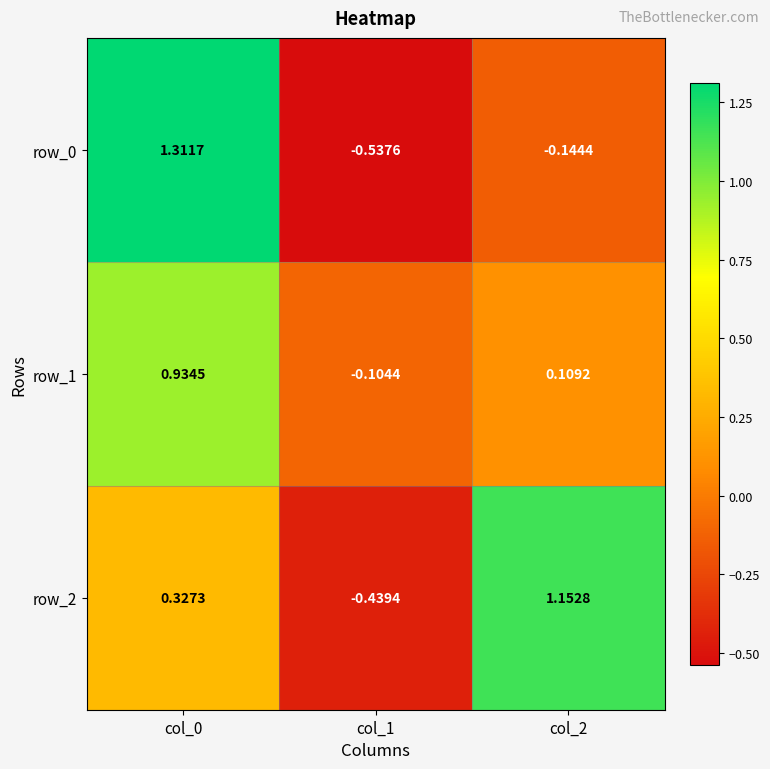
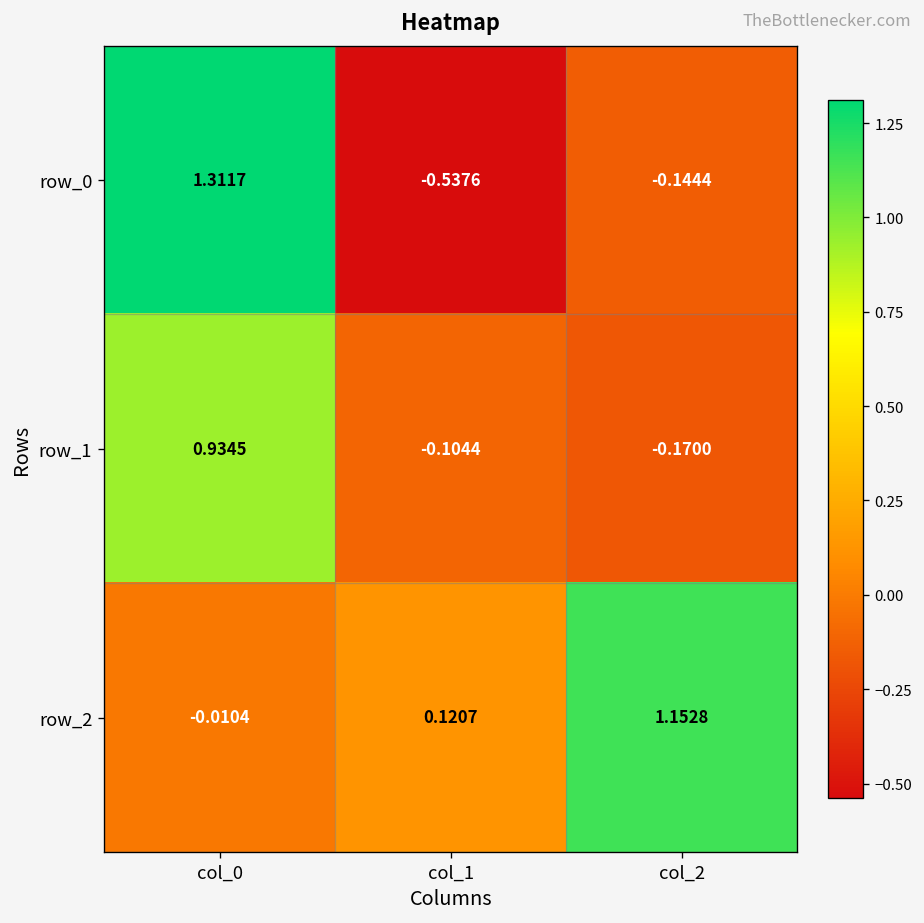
  {
    "row_0": {
      "col_0": 1.3117,
      "col_1": -0.5376,
      "col_2": -0.1444
    },
    "row_1": {
      "col_0": 0.9345,
      "col_1": -0.1044,
-     "col_2": 0.1092
+     "col_2": -0.1700
    },
    "row_2": {
-     "col_0": 0.3273,
-     "col_1": -0.4394,
+     "col_0": -0.0104,
+     "col_1": 0.1207,
      "col_2": 1.1528
    }
  }
